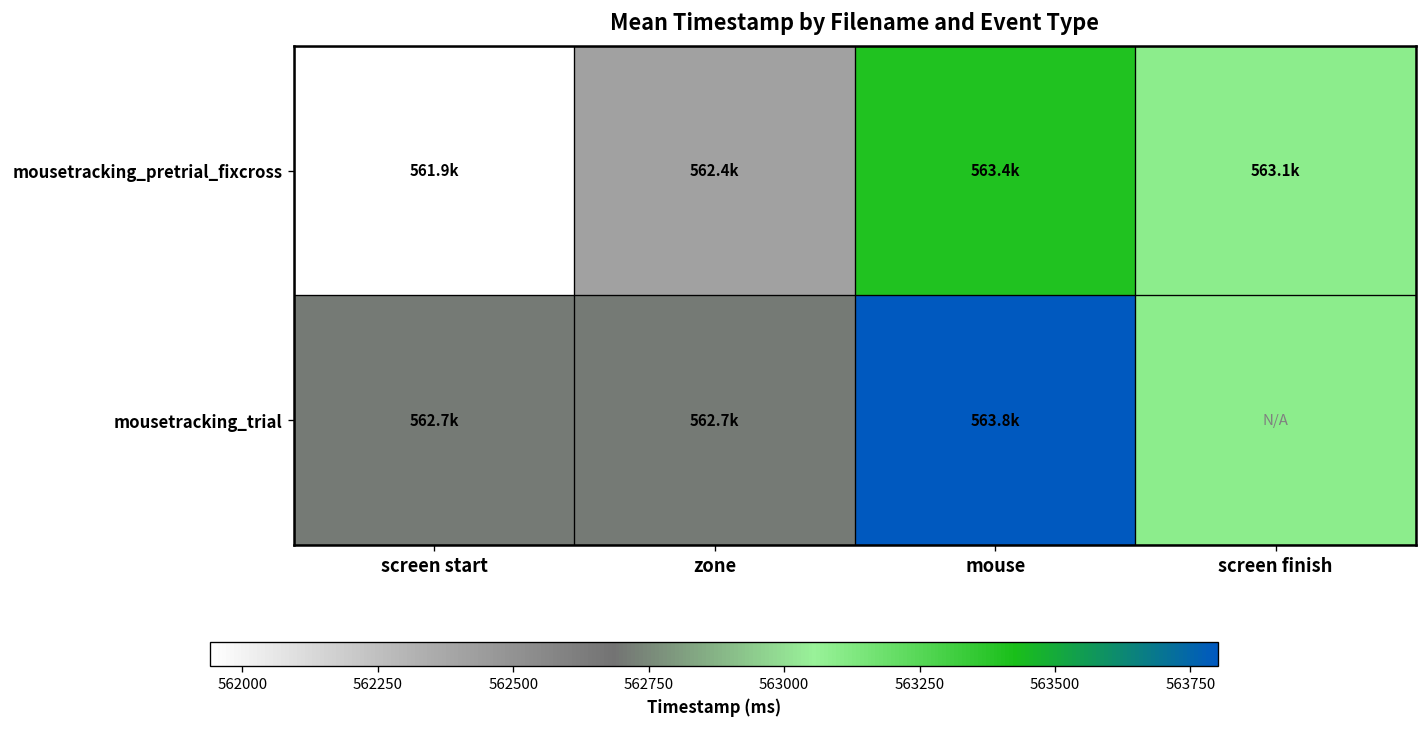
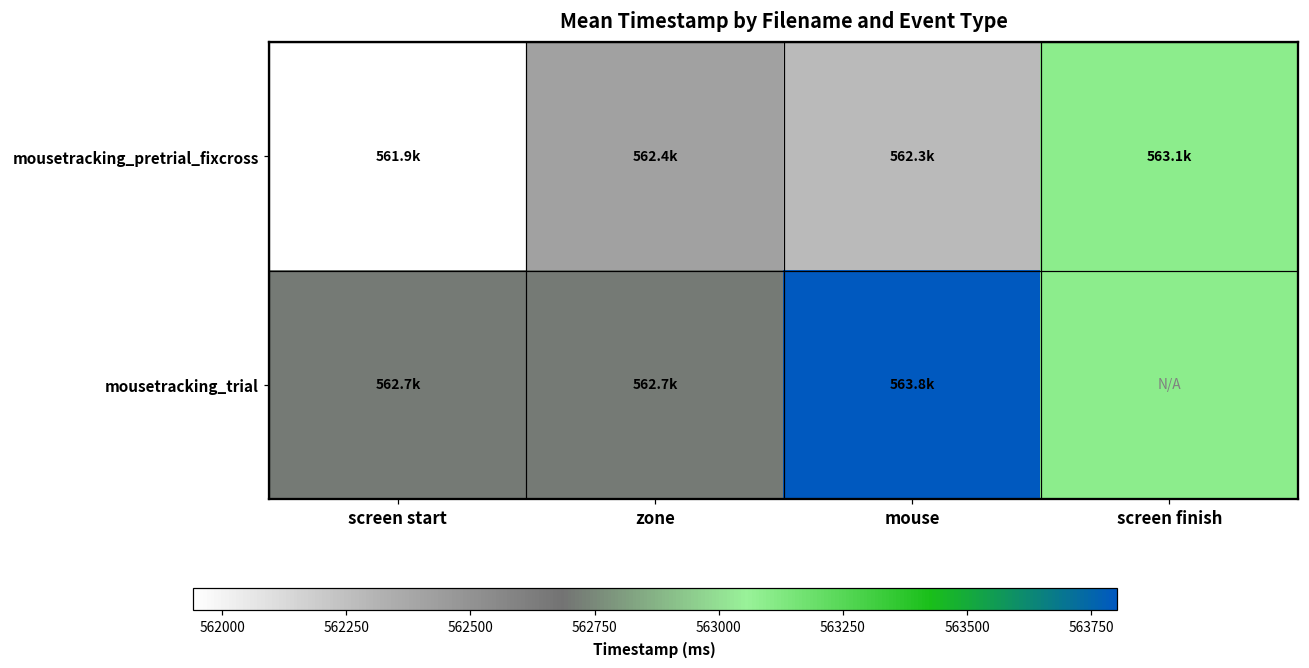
  {
    "mousetracking_pretrial_fixcross": {
      "screen start": "561.9k",
      "zone": "562.4k",
-     "mouse": "563.4k",
+     "mouse": "562.3k",
      "screen finish": "563.1k"
    },
    "mousetracking_trial": {
      "screen start": "562.7k",
      "zone": "562.7k",
      "mouse": "563.8k"
    }
  }
